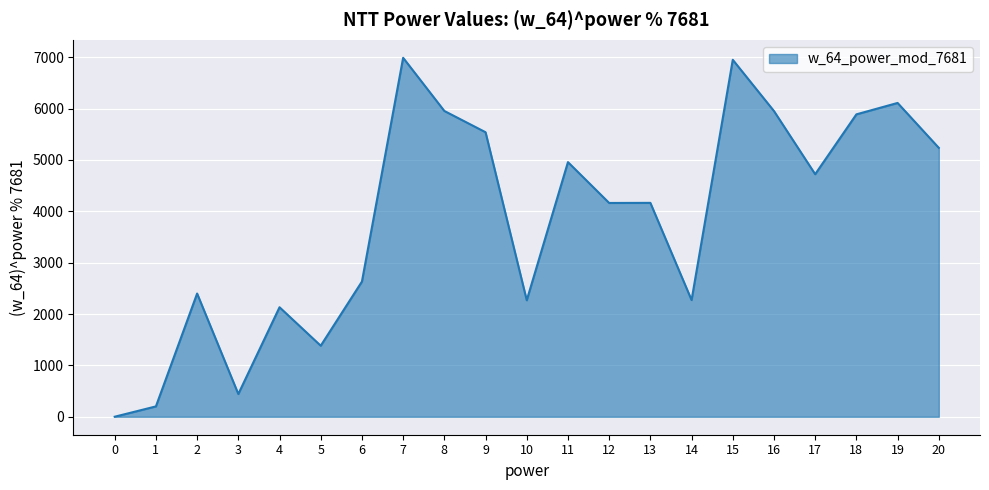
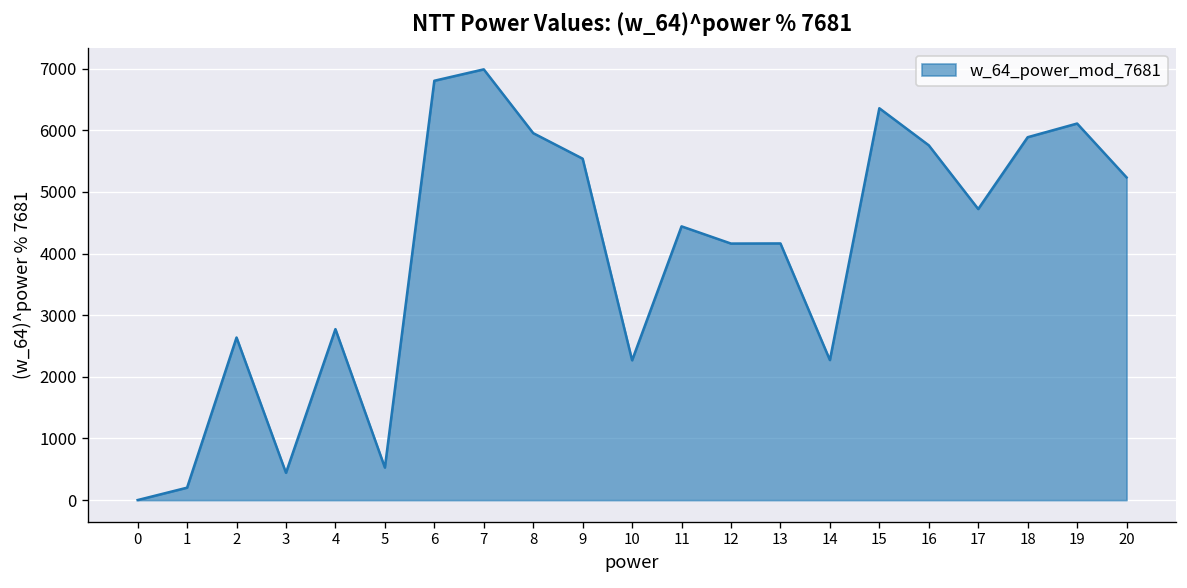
  {
    "0": 0,
    "1": 200,
-   "2": 2400,
+   "2": 2600,
    "3": 400,
-   "4": 2100,
-   "5": 1400,
-   "6": 2600,
+   "4": 2800,
+   "5": 500,
+   "6": 6800,
    "7": 7000,
    "8": 6000,
    "9": 5500,
    "10": 2300,
-   "11": 5000,
+   "11": 4400,
    "12": 4200,
    "13": 4200,
    "14": 2300,
-   "15": 6900,
-   "16": 6000,
+   "15": 6400,
+   "16": 5800,
    "17": 4700,
    "18": 5900,
    "19": 6100,
    "20": 5200
  }
